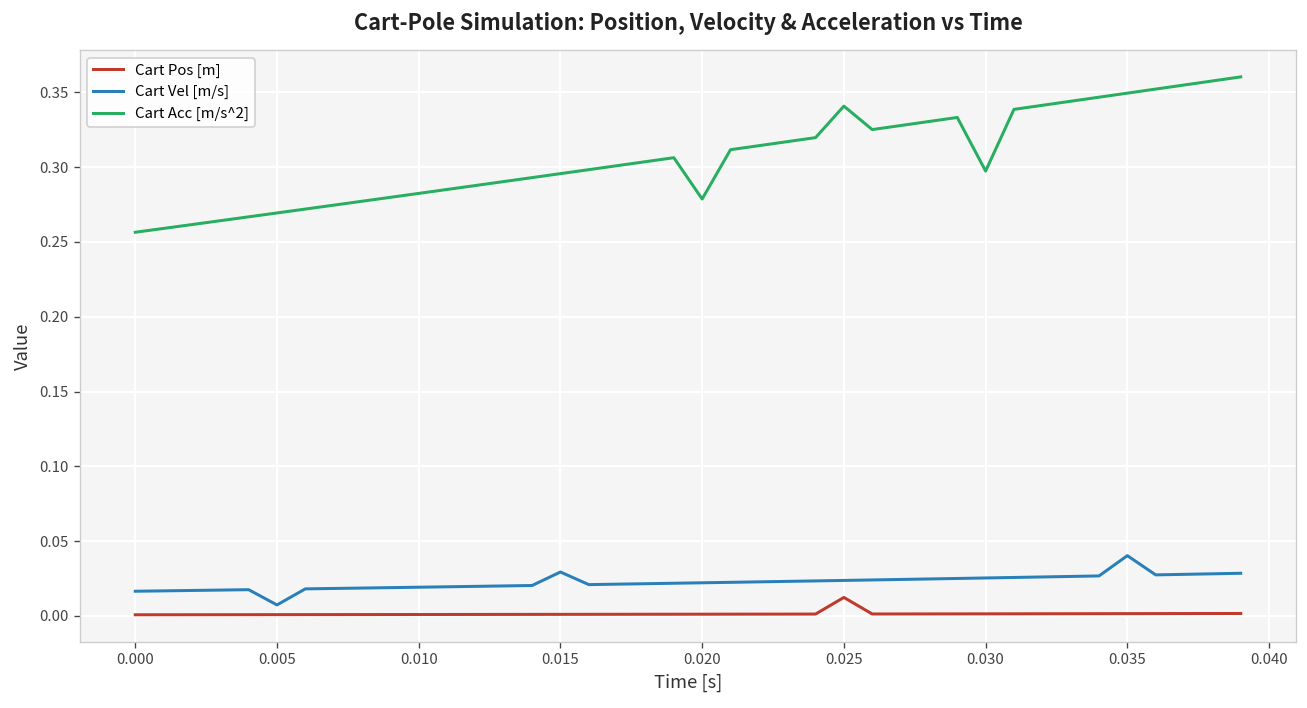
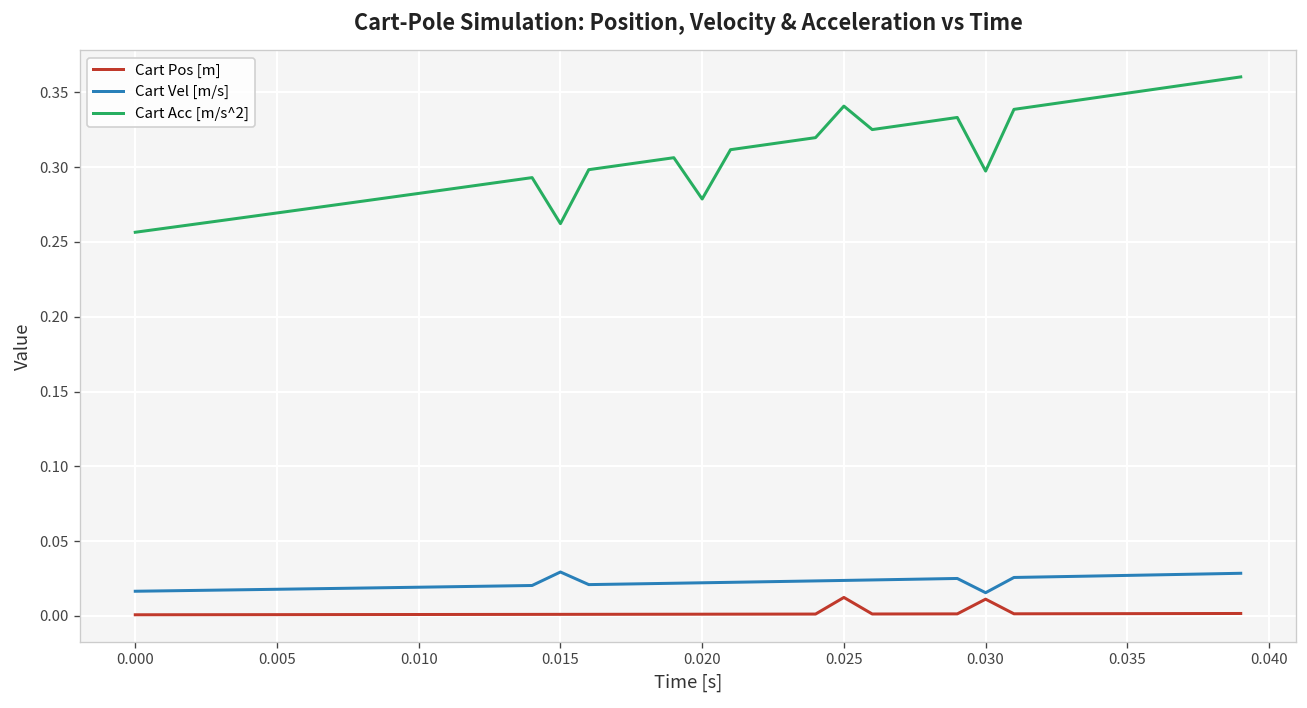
  {
    "Cart Pos [m]": {
      "0.000": 0.001,
      "0.005": 0.001,
      "0.010": 0.001,
      "0.015": 0.001,
      "0.020": 0.001,
      "0.025": 0.012,
-     "0.030": 0.001,
+     "0.030": 0.011,
      "0.035": 0.002
    },
    "Cart Vel [m/s]": {
      "0.000": 0.017,
-     "0.005": 0.007,
+     "0.005": 0.018,
      "0.010": 0.019,
      "0.015": 0.029,
      "0.020": 0.022,
      "0.025": 0.024,
-     "0.030": 0.025,
-     "0.035": 0.040
+     "0.030": 0.016,
+     "0.035": 0.027
    },
    "Cart Acc [m/s^2]": {
      "0.000": 0.256,
      "0.005": 0.269,
      "0.010": 0.282,
-     "0.015": 0.296,
+     "0.015": 0.262,
      "0.020": 0.279,
      "0.025": 0.341,
      "0.030": 0.297,
      "0.035": 0.349
    }
  }
